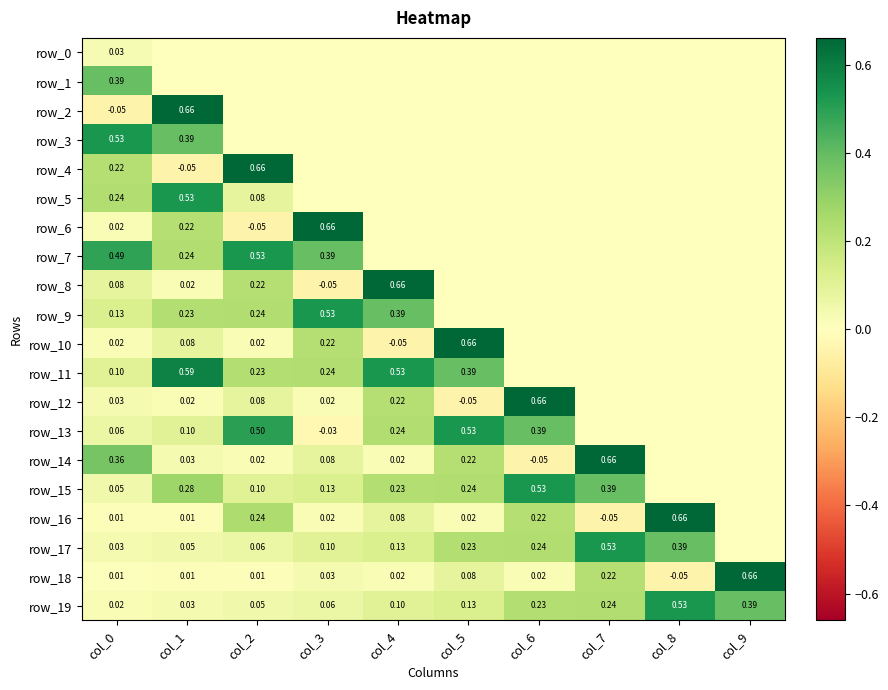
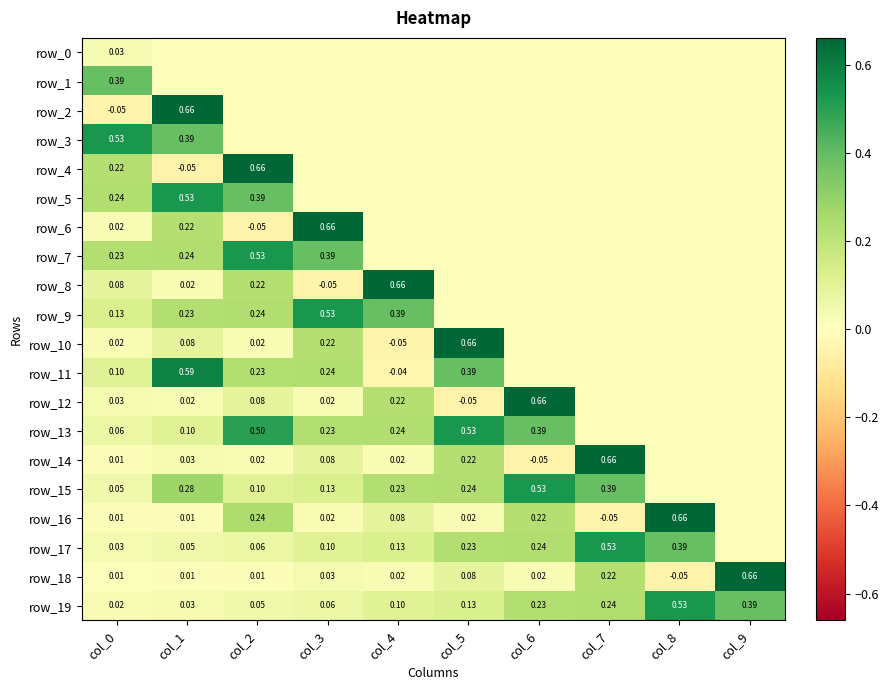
  {
    "row_0": {
      "col_0": 0.03
    },
    "row_1": {
      "col_0": 0.39
    },
    "row_2": {
      "col_0": -0.05,
      "col_1": 0.66
    },
    "row_3": {
      "col_0": 0.53,
      "col_1": 0.39
    },
    "row_4": {
      "col_0": 0.22,
      "col_1": -0.05,
      "col_2": 0.66
    },
    "row_5": {
      "col_0": 0.24,
      "col_1": 0.53,
-     "col_2": 0.08
+     "col_2": 0.39
    },
    "row_6": {
      "col_0": 0.02,
      "col_1": 0.22,
      "col_2": -0.05,
      "col_3": 0.66
    },
    "row_7": {
-     "col_0": 0.49,
+     "col_0": 0.23,
      "col_1": 0.24,
      "col_2": 0.53,
      "col_3": 0.39
    },
    "row_8": {
      "col_0": 0.08,
      "col_1": 0.02,
      "col_2": 0.22,
      "col_3": -0.05,
      "col_4": 0.66
    },
    "row_9": {
      "col_0": 0.13,
      "col_1": 0.23,
      "col_2": 0.24,
      "col_3": 0.53,
      "col_4": 0.39
    },
    "row_10": {
      "col_0": 0.02,
      "col_1": 0.08,
      "col_2": 0.02,
      "col_3": 0.22,
      "col_4": -0.05,
      "col_5": 0.66
    },
    "row_11": {
      "col_0": 0.10,
      "col_1": 0.59,
      "col_2": 0.23,
      "col_3": 0.24,
-     "col_4": 0.53,
+     "col_4": -0.04,
      "col_5": 0.39
    },
    "row_12": {
      "col_0": 0.03,
      "col_1": 0.02,
      "col_2": 0.08,
      "col_3": 0.02,
      "col_4": 0.22,
      "col_5": -0.05,
      "col_6": 0.66
    },
    "row_13": {
      "col_0": 0.06,
      "col_1": 0.10,
      "col_2": 0.50,
-     "col_3": -0.03,
+     "col_3": 0.23,
      "col_4": 0.24,
      "col_5": 0.53,
      "col_6": 0.39
    },
    "row_14": {
-     "col_0": 0.36,
+     "col_0": 0.01,
      "col_1": 0.03,
      "col_2": 0.02,
      "col_3": 0.08,
      "col_4": 0.02,
      "col_5": 0.22,
      "col_6": -0.05,
      "col_7": 0.66
    },
    "row_15": {
      "col_0": 0.05,
      "col_1": 0.28,
      "col_2": 0.10,
      "col_3": 0.13,
      "col_4": 0.23,
      "col_5": 0.24,
      "col_6": 0.53,
      "col_7": 0.39
    },
    "row_16": {
      "col_0": 0.01,
      "col_1": 0.01,
      "col_2": 0.24,
      "col_3": 0.02,
      "col_4": 0.08,
      "col_5": 0.02,
      "col_6": 0.22,
      "col_7": -0.05,
      "col_8": 0.66
    },
    "row_17": {
      "col_0": 0.03,
      "col_1": 0.05,
      "col_2": 0.06,
      "col_3": 0.10,
      "col_4": 0.13,
      "col_5": 0.23,
      "col_6": 0.24,
      "col_7": 0.53,
      "col_8": 0.39
    },
    "row_18": {
      "col_0": 0.01,
      "col_1": 0.01,
      "col_2": 0.01,
      "col_3": 0.03,
      "col_4": 0.02,
      "col_5": 0.08,
      "col_6": 0.02,
      "col_7": 0.22,
      "col_8": -0.05,
      "col_9": 0.66
    },
    "row_19": {
      "col_0": 0.02,
      "col_1": 0.03,
      "col_2": 0.05,
      "col_3": 0.06,
      "col_4": 0.10,
      "col_5": 0.13,
      "col_6": 0.23,
      "col_7": 0.24,
      "col_8": 0.53,
      "col_9": 0.39
    }
  }
